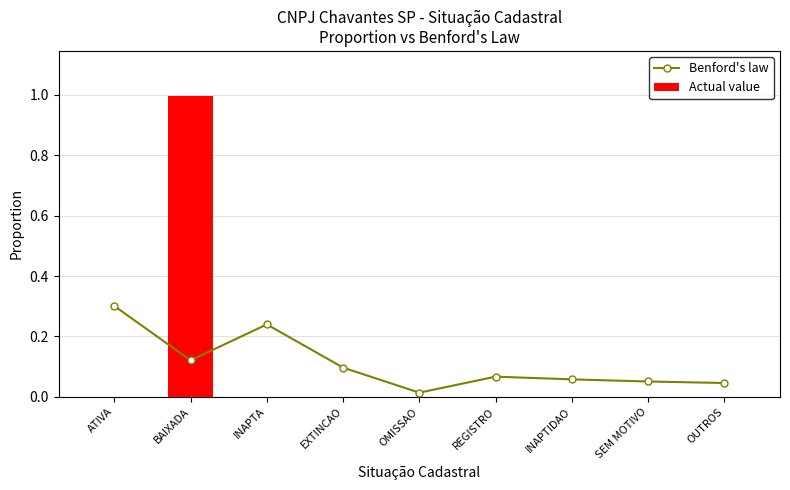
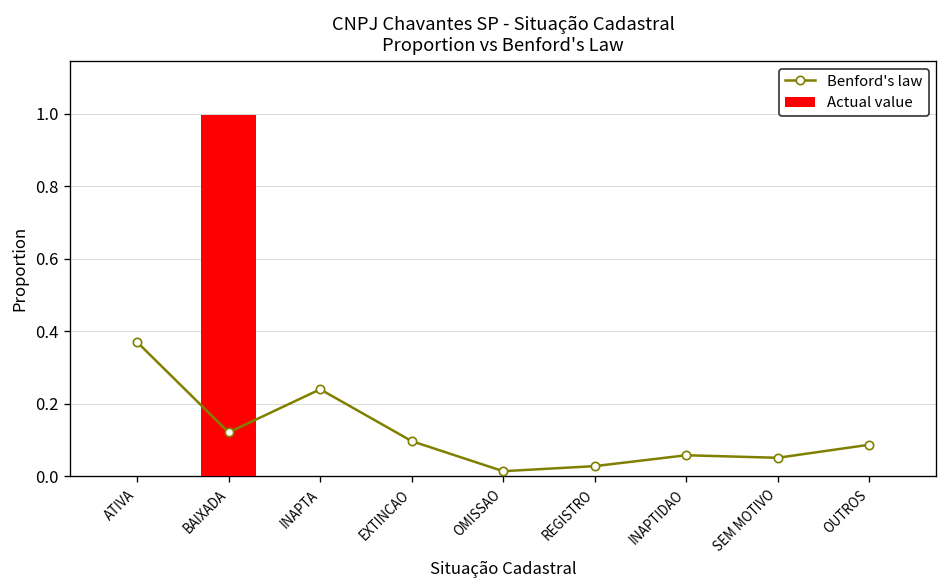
  {
    "Benford's law": {
-     "ATIVA": 0.30,
+     "ATIVA": 0.37,
      "BAIXADA": 0.12,
      "INAPTA": 0.24,
      "EXTINCAO": 0.10,
      "OMISSAO": 0.01,
-     "REGISTRO": 0.07,
+     "REGISTRO": 0.03,
      "INAPTIDAO": 0.06,
      "SEM MOTIVO": 0.05,
-     "OUTROS": 0.05
+     "OUTROS": 0.09
    },
    "Actual value": {
      "BAIXADA": 1.00
    }
  }
